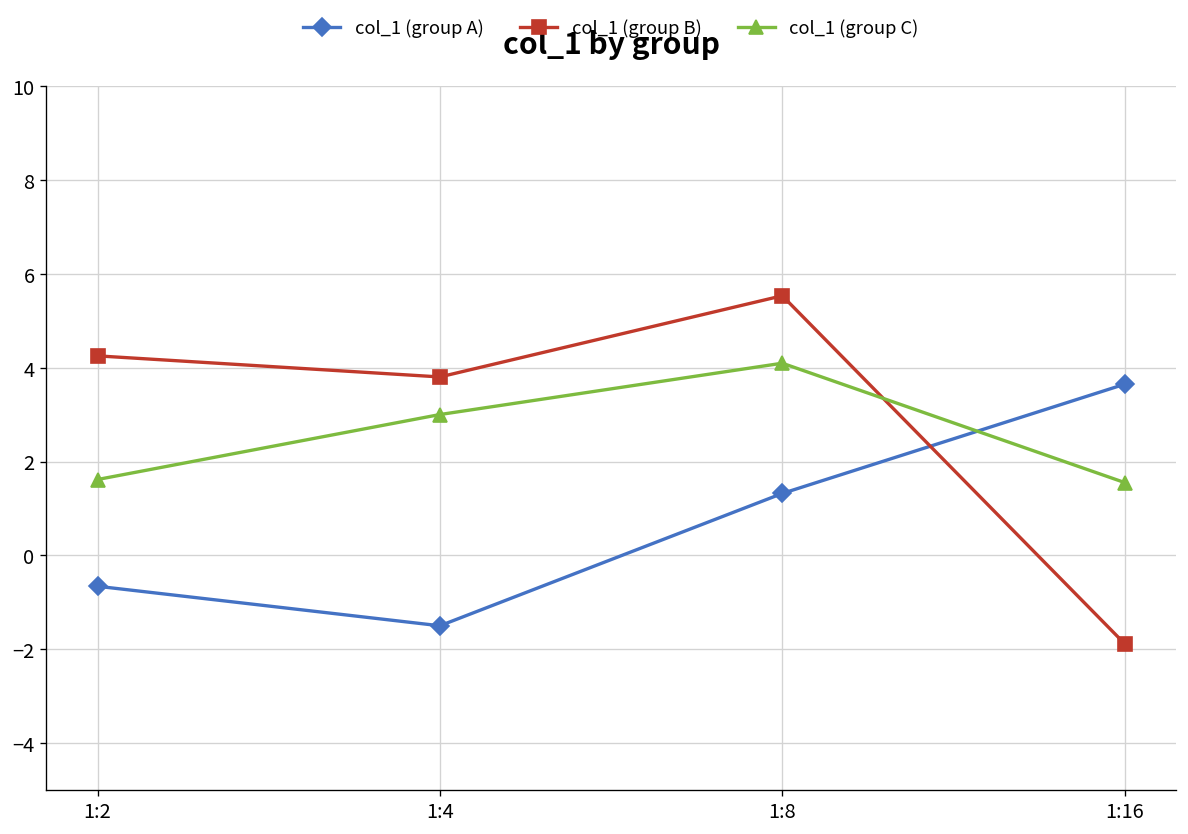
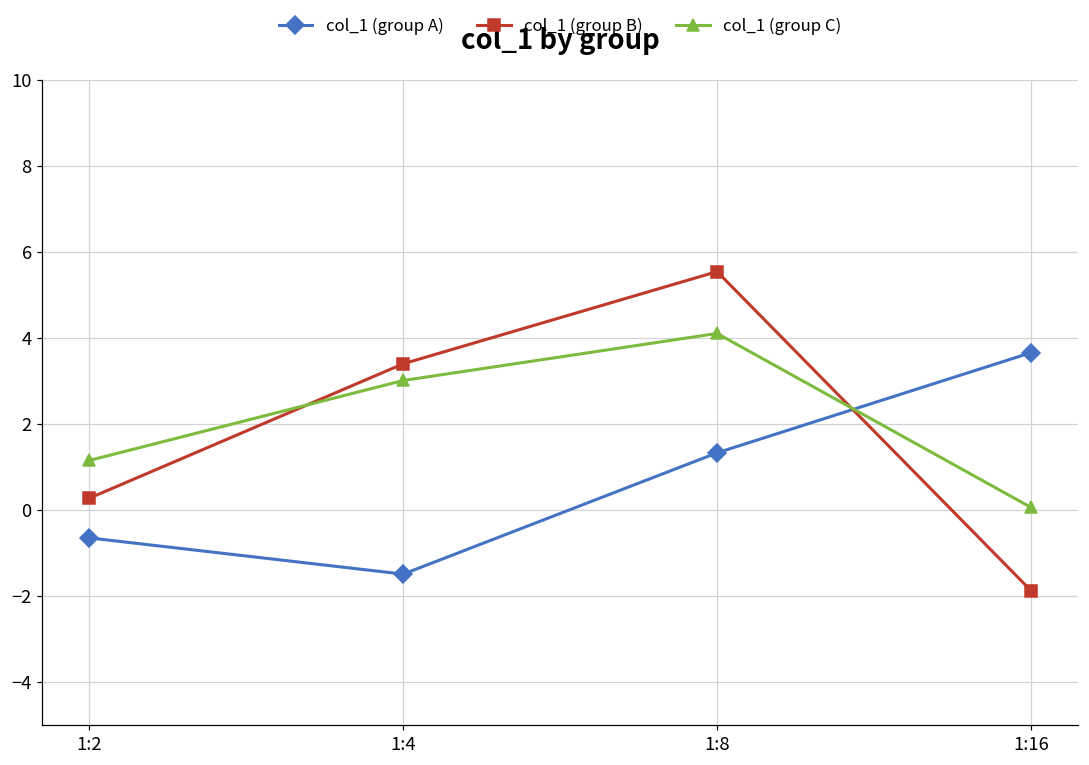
  {
    "col_1 (group A)": {
      "1:2": -0.7,
      "1:4": -1.5,
      "1:8": 1.3,
      "1:16": 3.7
    },
    "col_1 (group B)": {
-     "1:2": 4.3,
-     "1:4": 3.8,
+     "1:2": 0.3,
+     "1:4": 3.4,
      "1:8": 5.5,
      "1:16": -1.9
    },
    "col_1 (group C)": {
-     "1:2": 1.6,
+     "1:2": 1.1,
      "1:4": 3.0,
      "1:8": 4.1,
-     "1:16": 1.6
+     "1:16": 0.1
    }
  }
